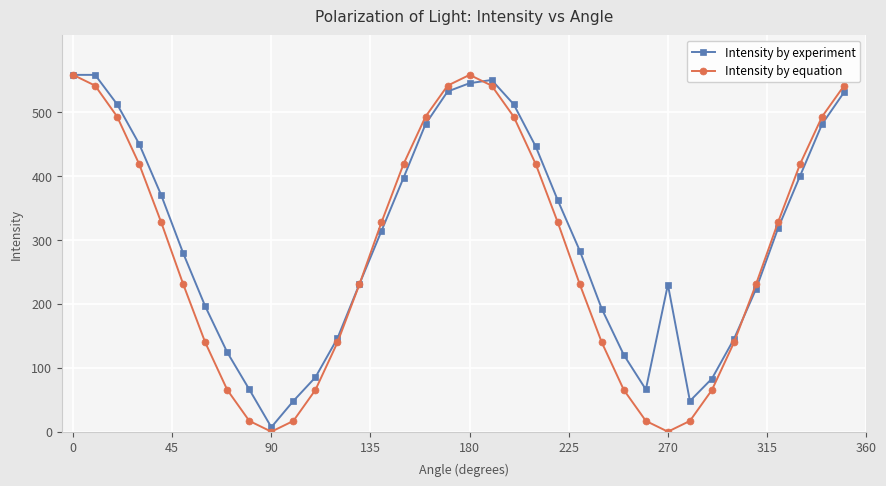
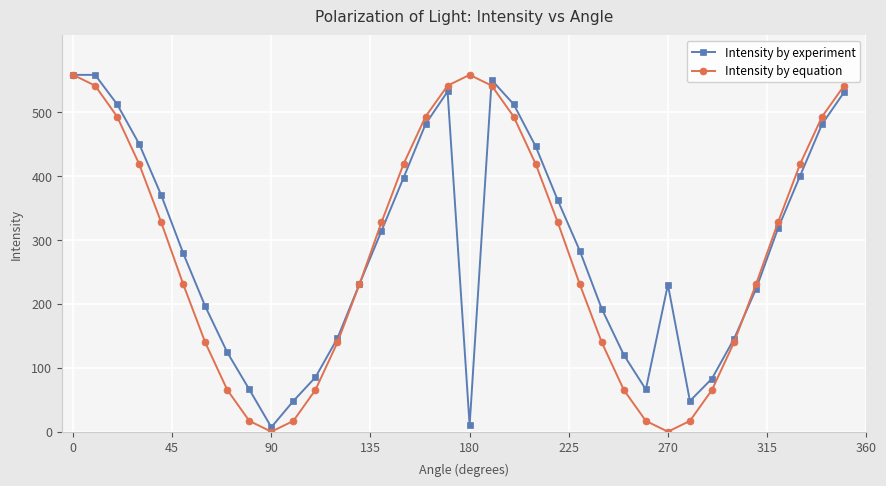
  {
    "Intensity by experiment": {
      "90": 10,
-     "180": 550,
+     "180": 10,
      "270": 230
    },
    "Intensity by equation": {
      "90": 0,
      "180": 560,
      "270": 0
    }
  }
